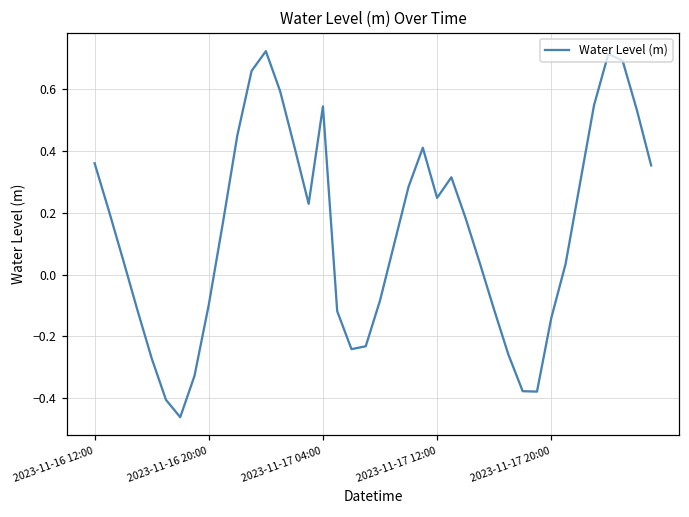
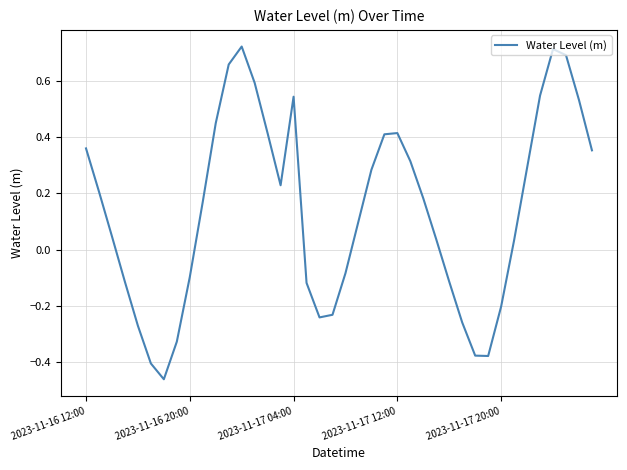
  {
    "2023-11-16 12:00": 0.36,
    "2023-11-16 20:00": -0.10,
    "2023-11-17 04:00": 0.55,
-   "2023-11-17 12:00": 0.25,
-   "2023-11-17 20:00": -0.14
+   "2023-11-17 12:00": 0.42,
+   "2023-11-17 20:00": -0.20
  }
